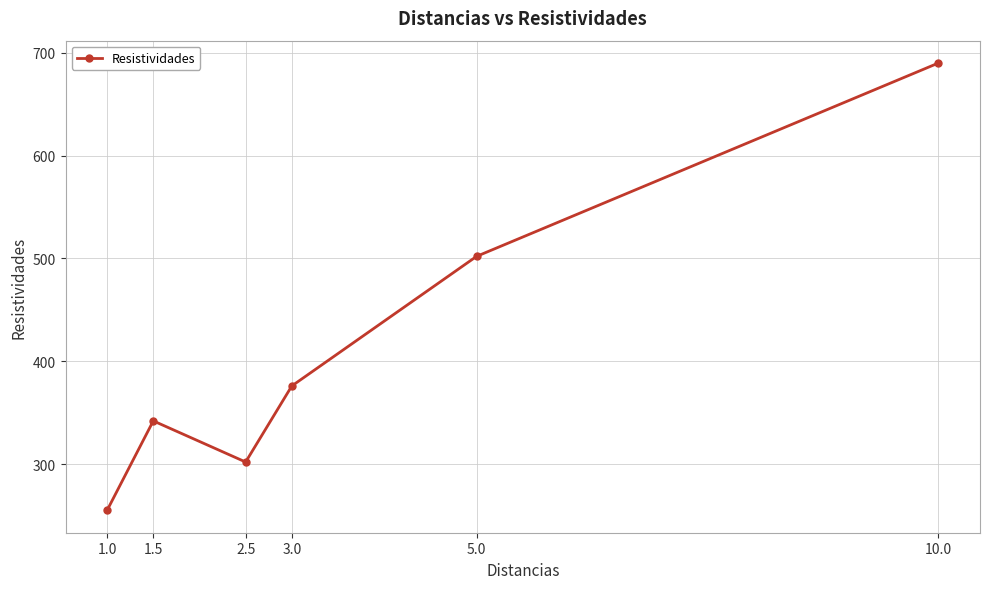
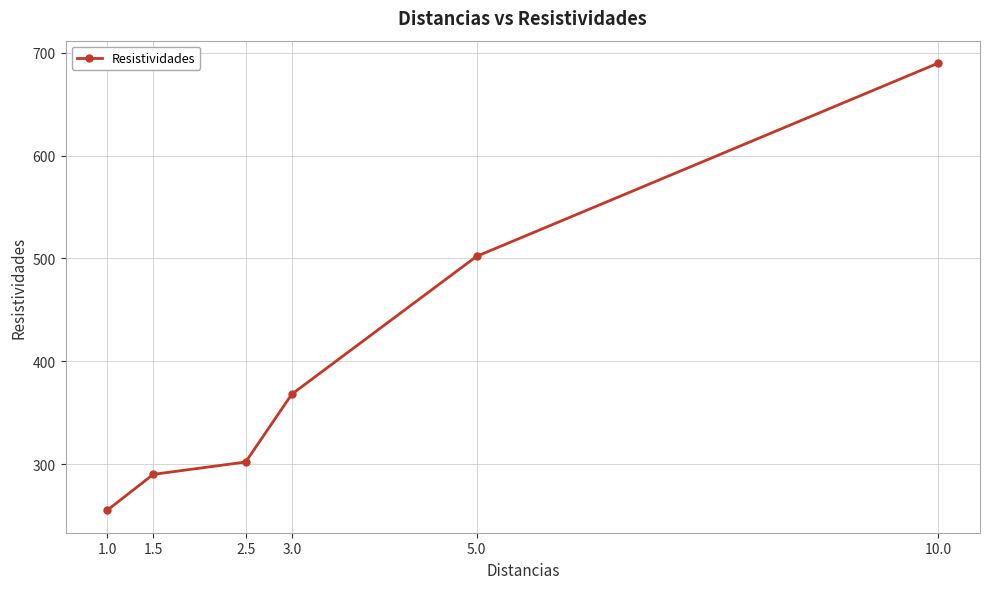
  {
    "1.0": 255,
-   "1.5": 342,
+   "1.5": 290,
    "2.5": 302,
-   "3.0": 376,
+   "3.0": 368,
    "5.0": 502,
    "10.0": 690
  }
